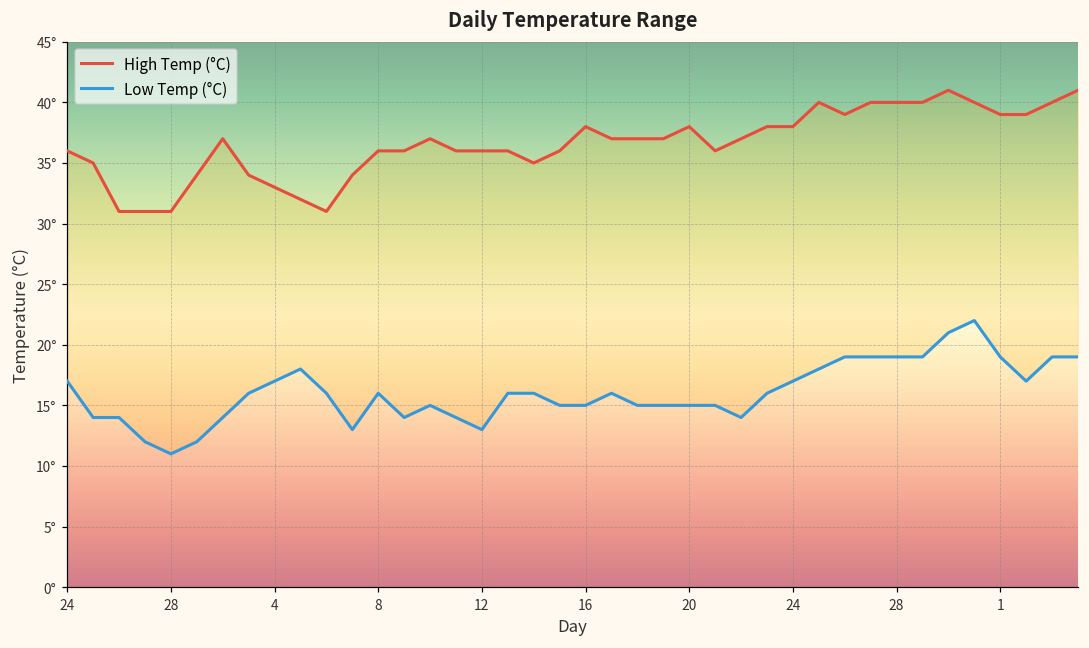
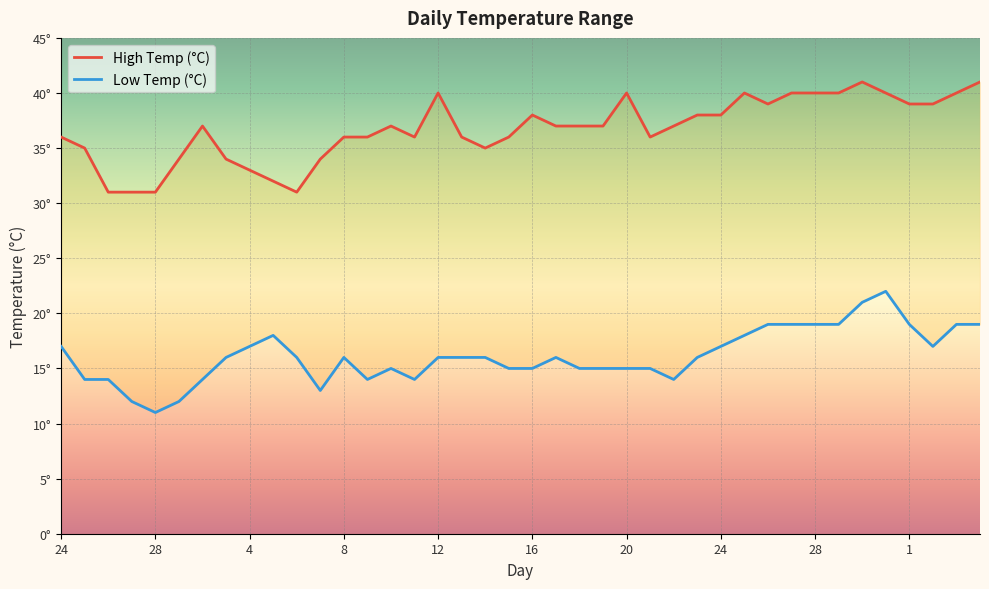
  {
    "High Temp (°C)": {
      "8": "36°",
-     "12": "36°",
+     "12": "40°",
      "16": "38°",
-     "20": "38°"
+     "20": "40°"
    },
    "Low Temp (°C)": {
      "8": "16°",
-     "12": "13°",
+     "12": "16°",
      "16": "15°",
      "20": "15°"
    }
  }
